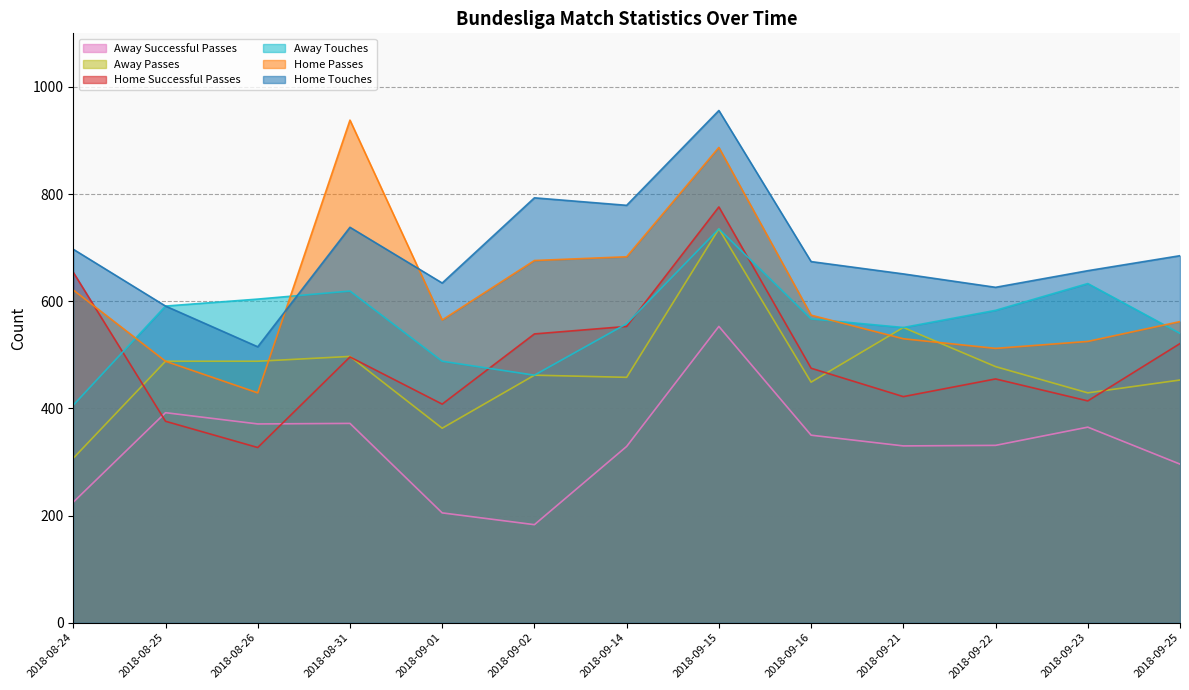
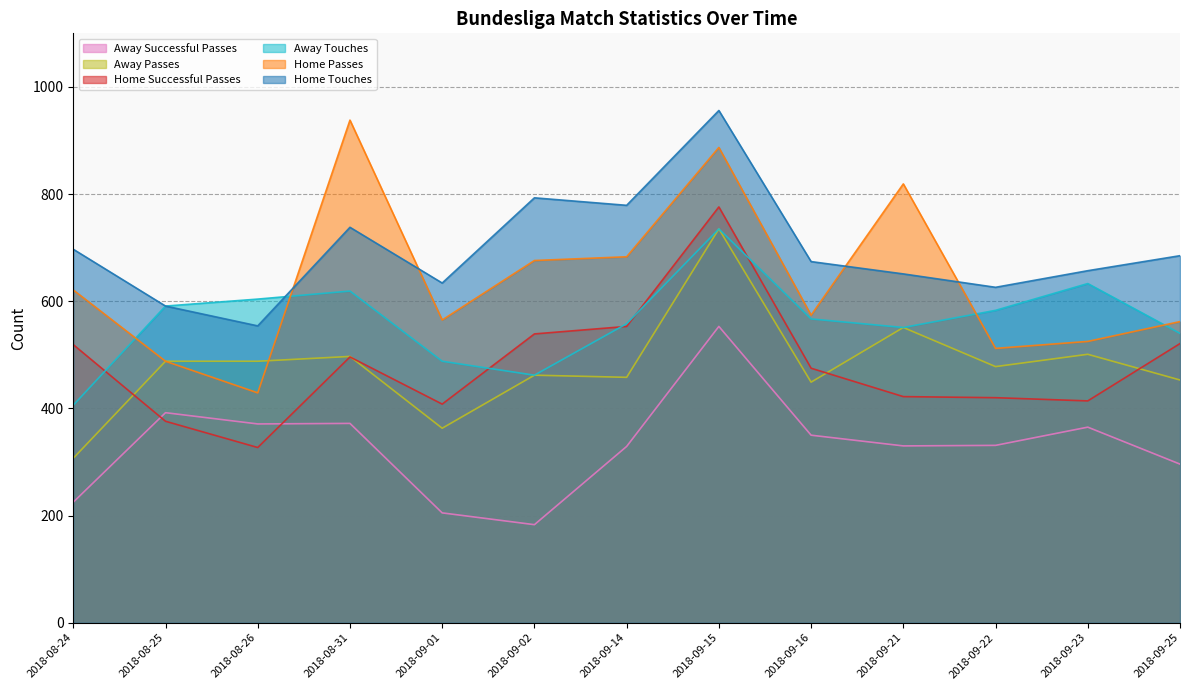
  {
    "Away Successful Passes": {
      "2018-08-24": 230,
      "2018-08-25": 390,
      "2018-08-26": 370,
      "2018-08-31": 370,
      "2018-09-01": 210,
      "2018-09-02": 180,
      "2018-09-14": 330,
      "2018-09-15": 550,
      "2018-09-16": 350,
      "2018-09-21": 330,
      "2018-09-22": 330,
      "2018-09-23": 370,
      "2018-09-25": 300
    },
    "Away Passes": {
      "2018-08-24": 310,
      "2018-08-26": 490,
      "2018-09-01": 360,
      "2018-09-14": 460,
      "2018-09-16": 450,
      "2018-09-22": 480,
-     "2018-09-23": 430,
+     "2018-09-23": 500,
      "2018-09-25": 450
    },
    "Home Successful Passes": {
-     "2018-08-24": 650,
+     "2018-08-24": 520,
      "2018-08-25": 380,
      "2018-08-26": 330,
      "2018-09-01": 410,
      "2018-09-02": 540,
      "2018-09-14": 550,
      "2018-09-15": 780,
      "2018-09-16": 480,
      "2018-09-21": 420,
-     "2018-09-22": 460,
+     "2018-09-22": 420,
      "2018-09-23": 410,
      "2018-09-25": 520
    },
    "Away Touches": {
      "2018-08-24": 410,
      "2018-08-26": 600,
      "2018-08-31": 620,
      "2018-09-01": 490,
      "2018-09-14": 560,
      "2018-09-16": 570,
      "2018-09-22": 580,
      "2018-09-23": 630,
      "2018-09-25": 540
    },
    "Home Passes": {
      "2018-08-24": 620,
      "2018-08-26": 430,
      "2018-08-31": 940,
      "2018-09-01": 570,
      "2018-09-02": 680,
      "2018-09-14": 680,
      "2018-09-15": 890,
      "2018-09-16": 570,
-     "2018-09-21": 530,
+     "2018-09-21": 820,
      "2018-09-22": 510,
      "2018-09-23": 530,
      "2018-09-25": 560
    },
    "Home Touches": {
      "2018-08-24": 700,
-     "2018-08-26": 520,
+     "2018-08-26": 550,
      "2018-08-31": 740,
      "2018-09-01": 630,
      "2018-09-02": 790,
      "2018-09-14": 780,
      "2018-09-15": 960,
      "2018-09-16": 670,
      "2018-09-21": 650,
      "2018-09-22": 630,
      "2018-09-23": 660,
      "2018-09-25": 690
    }
  }
